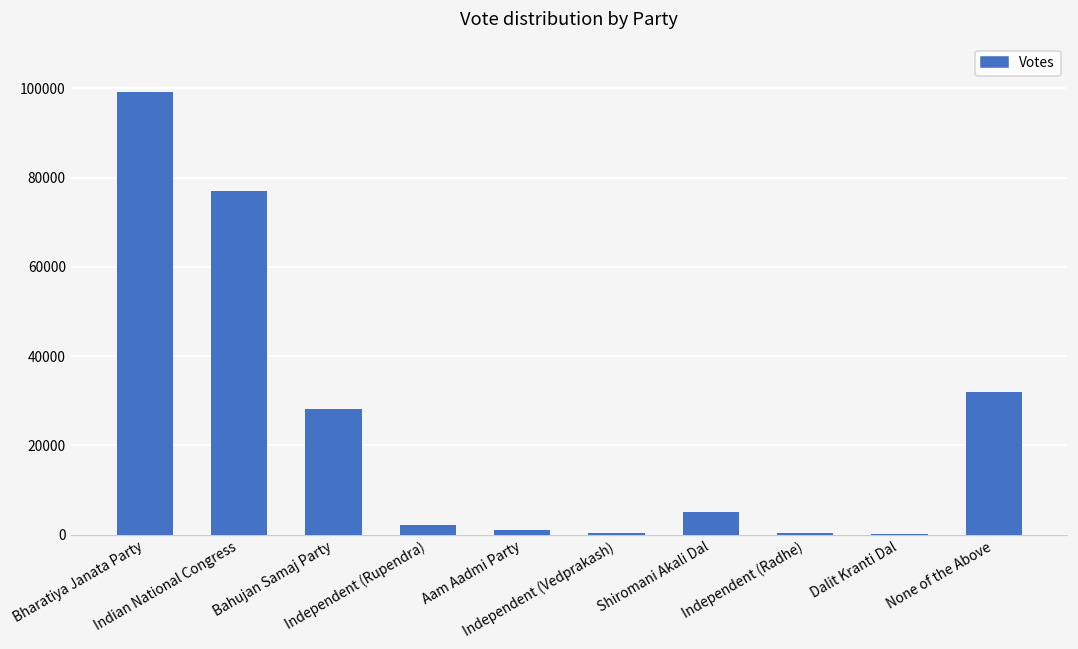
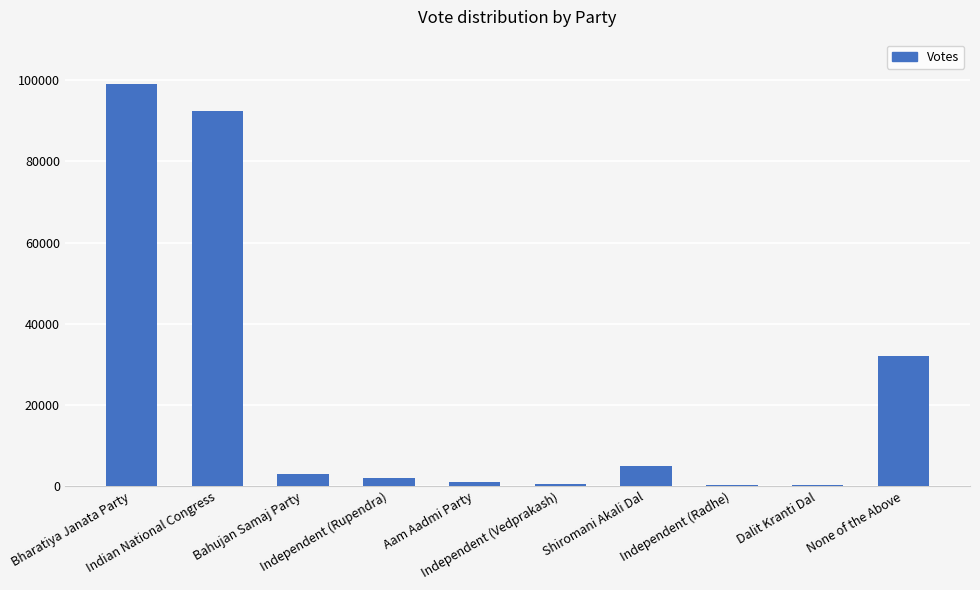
  {
    "Bharatiya Janata Party": 99000,
-   "Indian National Congress": 77000,
-   "Bahujan Samaj Party": 28000,
+   "Indian National Congress": 93000,
+   "Bahujan Samaj Party": 3000,
    "Independent (Rupendra)": 2000,
    "Aam Aadmi Party": 1000,
    "Shiromani Akali Dal": 5000,
    "None of the Above": 32000
  }
